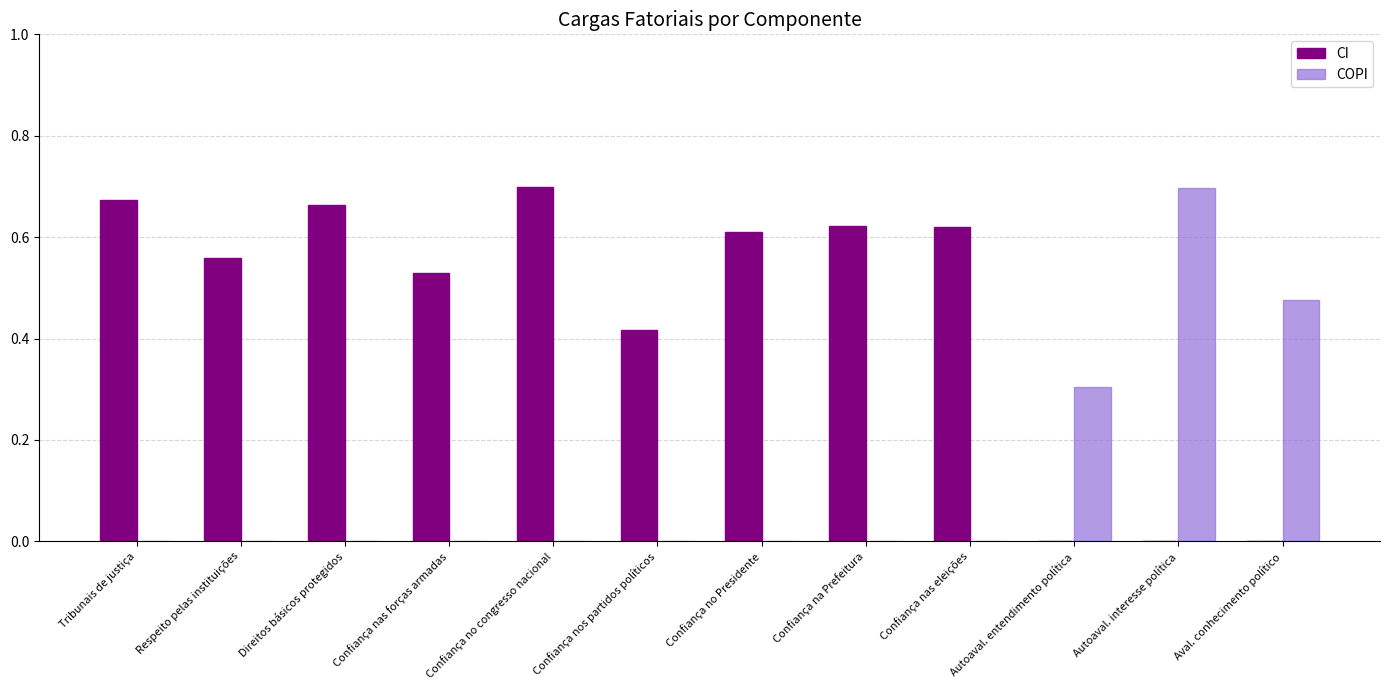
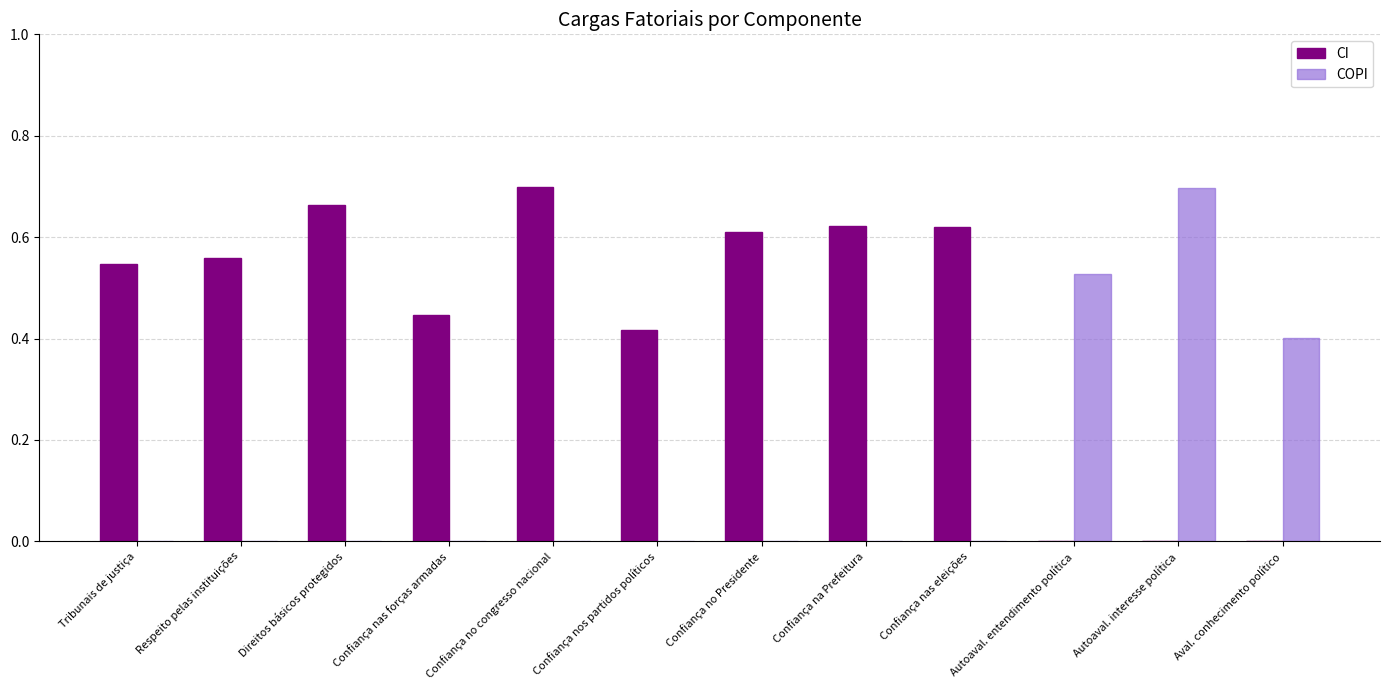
  {
    "CI": {
-     "Tribunais de justiça": 0.67,
+     "Tribunais de justiça": 0.55,
      "Respeito pelas instituições": 0.56,
      "Direitos básicos protegidos": 0.66,
-     "Confiança nas forças armadas": 0.53,
+     "Confiança nas forças armadas": 0.45,
      "Confiança no congresso nacional": 0.70,
      "Confiança nos partidos políticos": 0.42,
      "Confiança no Presidente": 0.61,
      "Confiança na Prefeitura": 0.62,
      "Confiança nas eleições": 0.62,
      "Autoaval. entendimento política": 0.00,
      "Autoaval. interesse política": 0.00,
      "Aval. conhecimento político": 0.00
    },
    "COPI": {
      "Tribunais de justiça": 0.00,
      "Respeito pelas instituições": 0.00,
      "Direitos básicos protegidos": 0.00,
      "Confiança nas forças armadas": 0.00,
      "Confiança no congresso nacional": 0.00,
      "Confiança nos partidos políticos": 0.00,
      "Confiança no Presidente": 0.00,
      "Confiança na Prefeitura": 0.00,
      "Confiança nas eleições": 0.00,
-     "Autoaval. entendimento política": 0.31,
+     "Autoaval. entendimento política": 0.53,
      "Autoaval. interesse política": 0.70,
-     "Aval. conhecimento político": 0.48
+     "Aval. conhecimento político": 0.40
    }
  }
